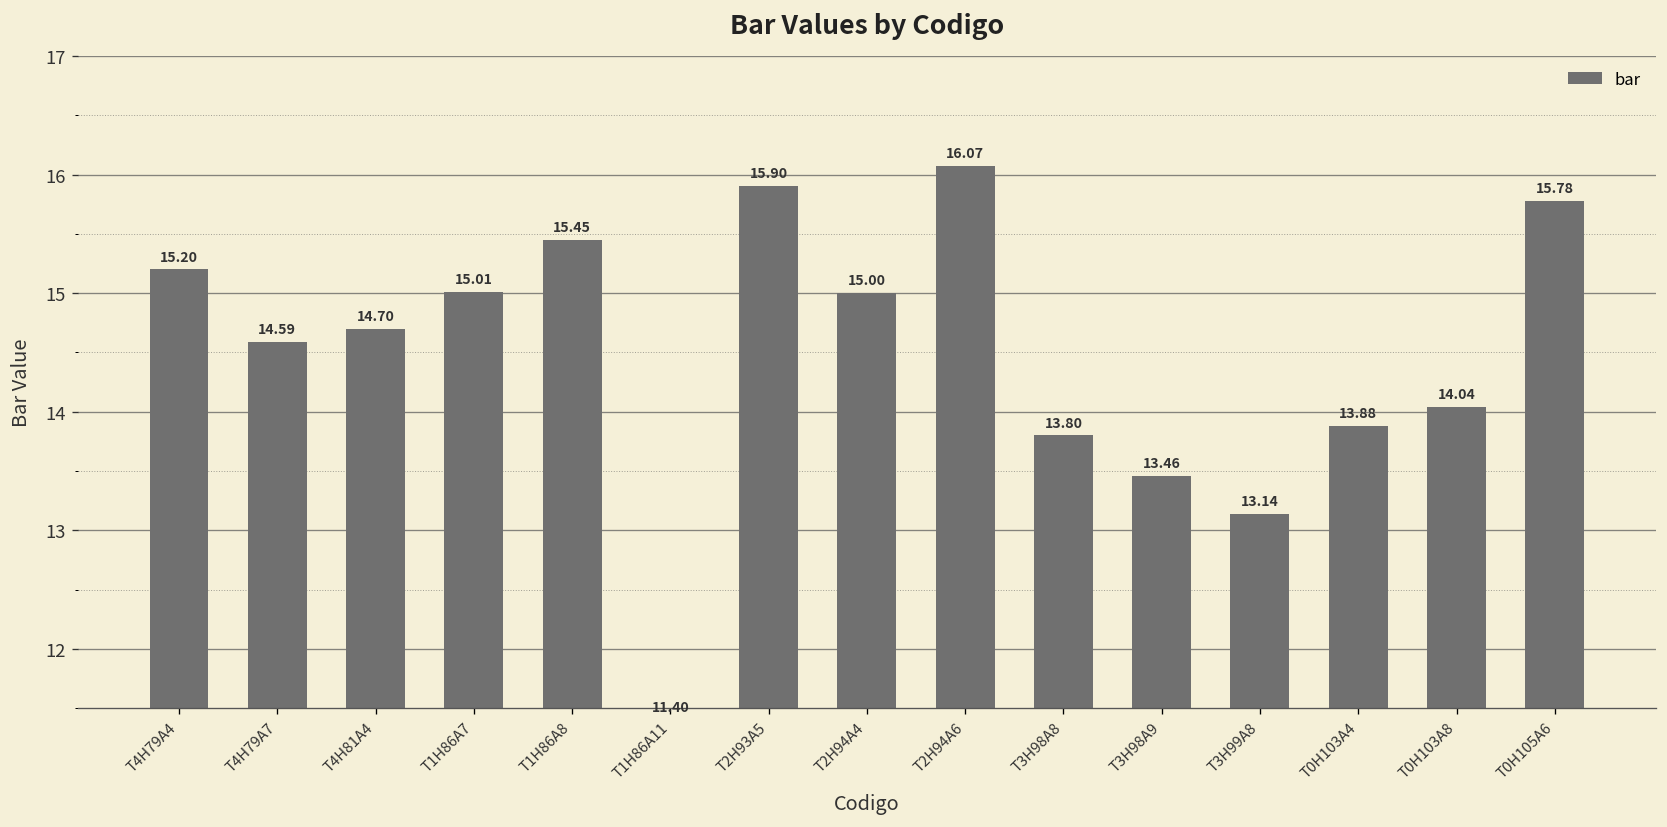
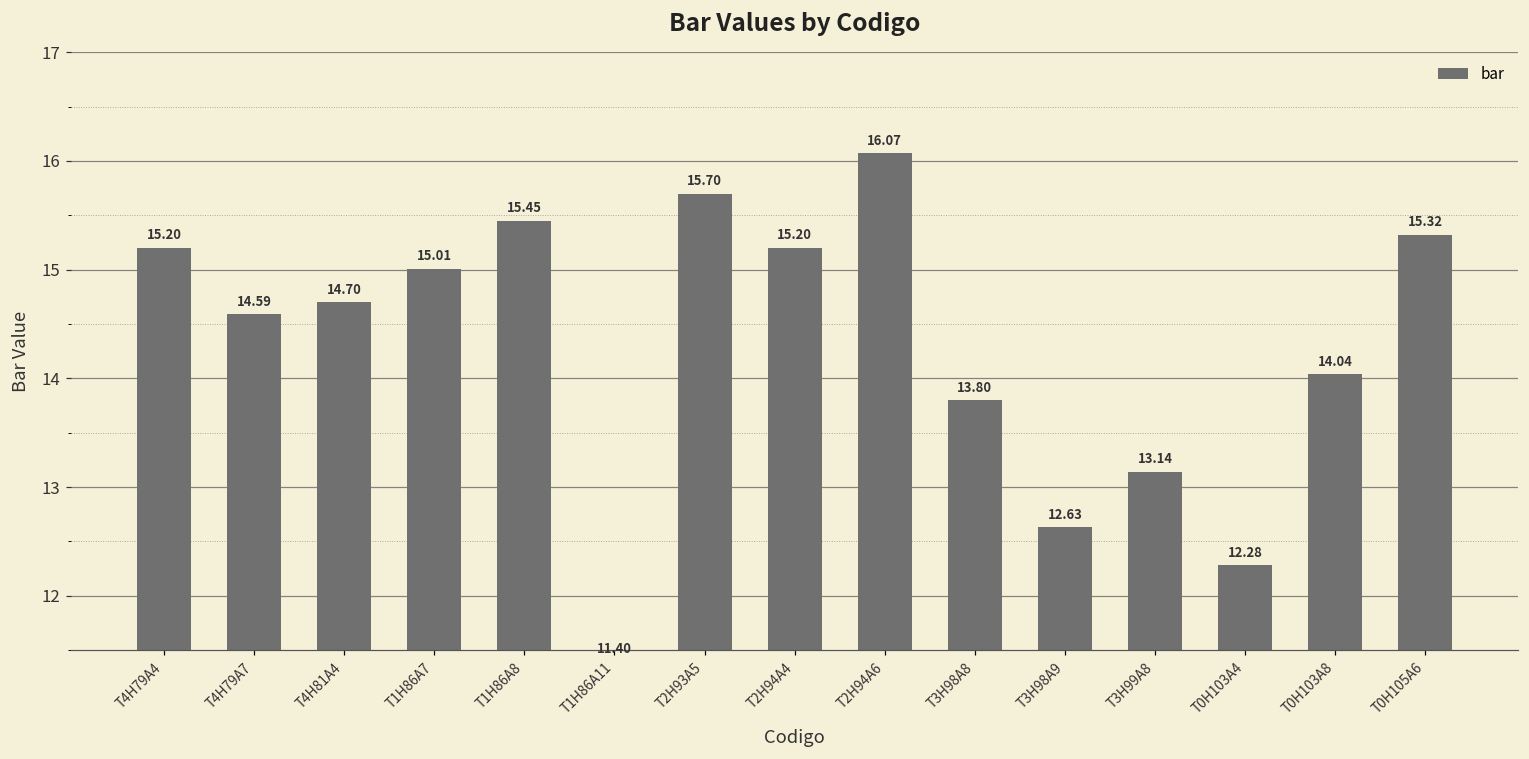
  {
    "T4H79A4": 15.20,
    "T4H79A7": 14.59,
    "T4H81A4": 14.70,
    "T1H86A7": 15.01,
    "T1H86A8": 15.45,
-   "T2H93A5": 15.90,
-   "T2H94A4": 15.00,
+   "T2H93A5": 15.70,
+   "T2H94A4": 15.20,
    "T2H94A6": 16.07,
    "T3H98A8": 13.80,
-   "T3H98A9": 13.46,
+   "T3H98A9": 12.63,
    "T3H99A8": 13.14,
-   "T0H103A4": 13.88,
+   "T0H103A4": 12.28,
    "T0H103A8": 14.04,
-   "T0H105A6": 15.78
+   "T0H105A6": 15.32
  }
